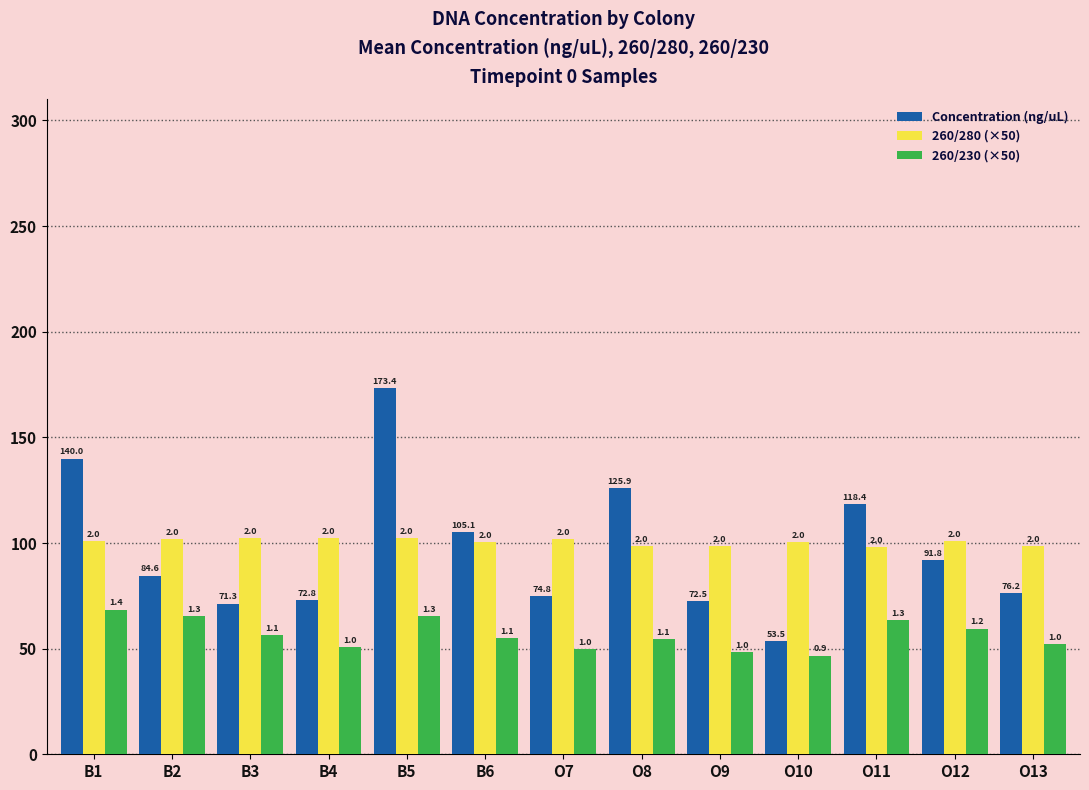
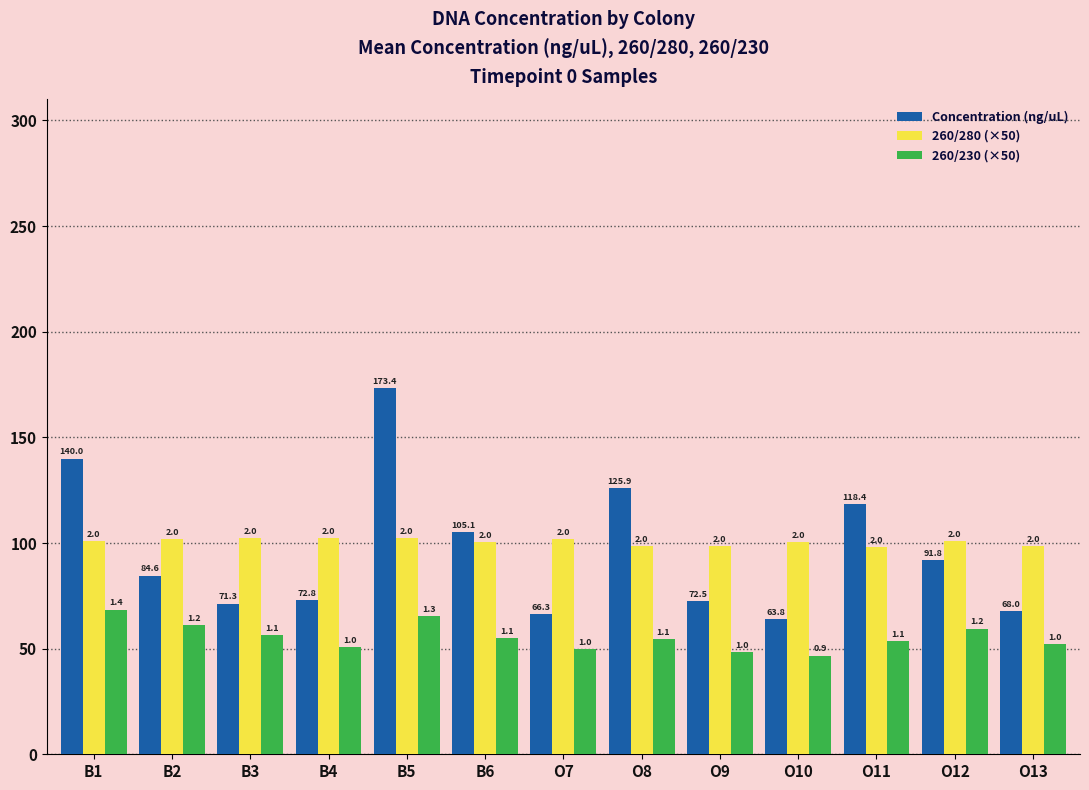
  {
    "Concentration (ng/uL)": {
      "B1": 140.0,
      "B2": 84.6,
      "B3": 71.3,
      "B4": 72.8,
      "B5": 173.4,
      "B6": 105.1,
-     "O7": 74.8,
+     "O7": 66.3,
      "O8": 125.9,
      "O9": 72.5,
-     "O10": 53.5,
+     "O10": 63.8,
      "O11": 118.4,
      "O12": 91.8,
-     "O13": 76.2
+     "O13": 68.0
    },
    "260/230 (×50)": {
-     "B2": 1.3,
-     "O11": 1.3
+     "B2": 1.2,
+     "O11": 1.1
    }
  }
